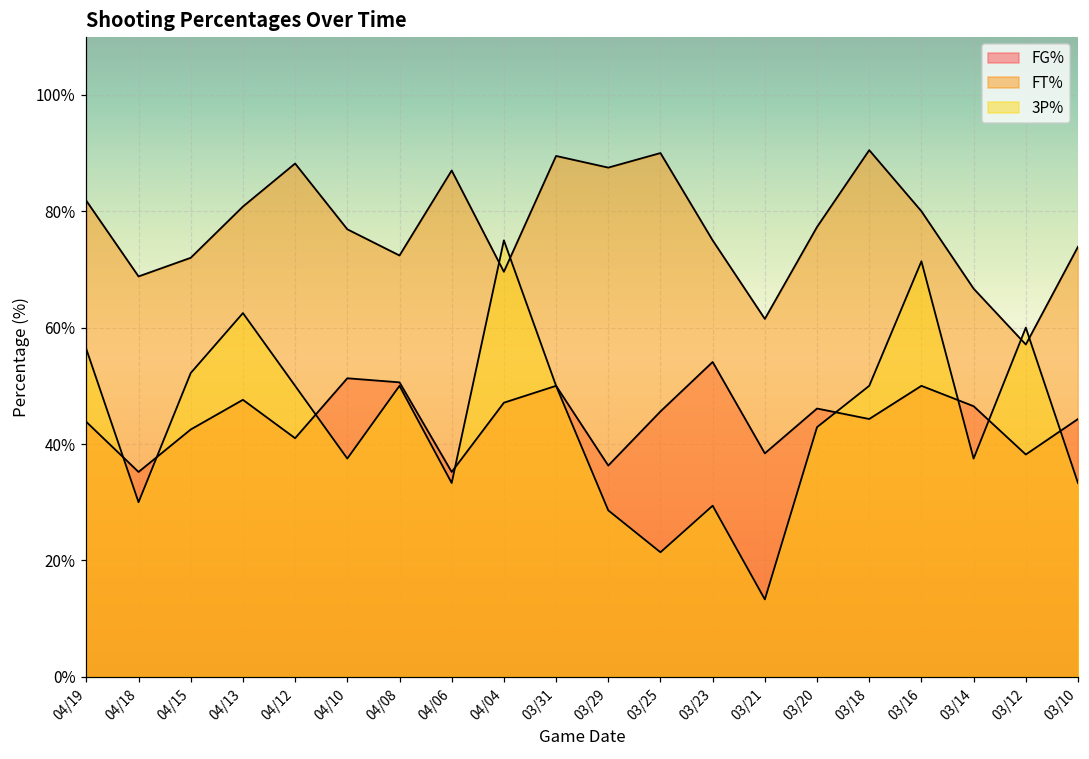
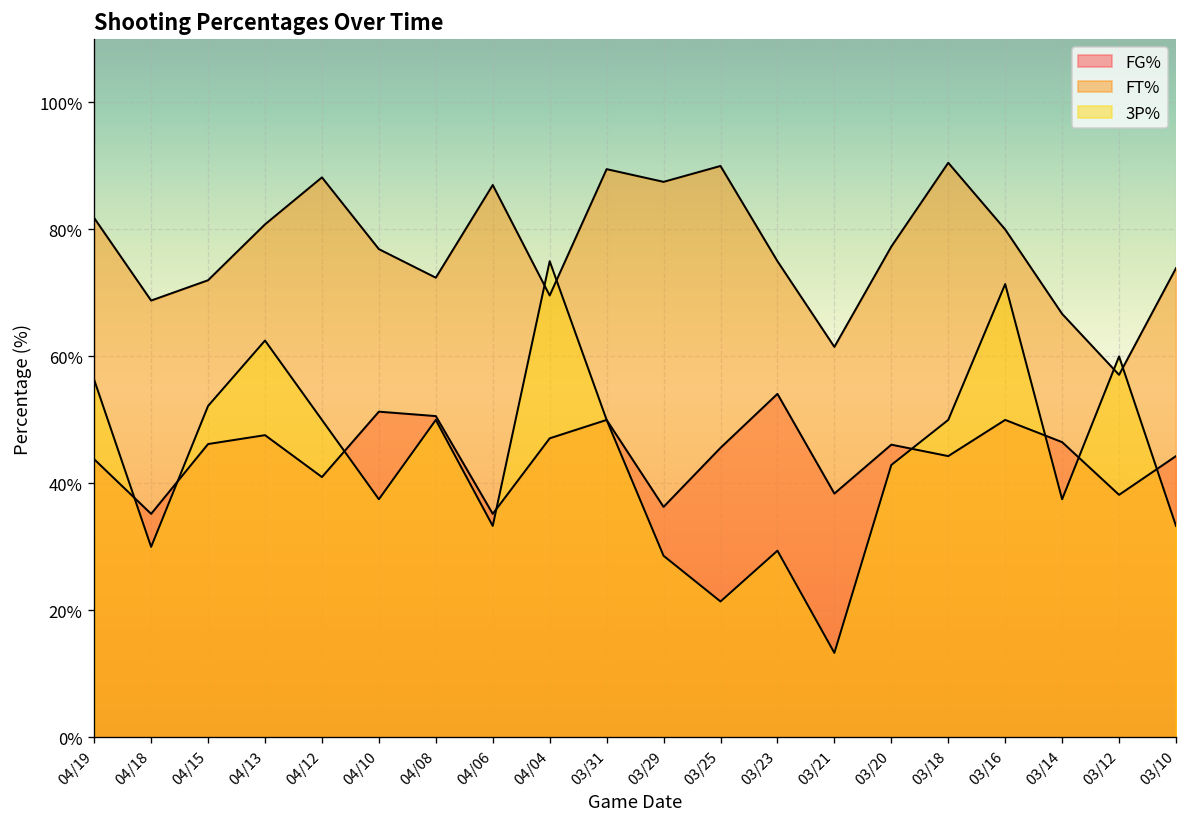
  {
    "FG%": {
      "04/19": "44%",
      "04/18": "35%",
-     "04/15": "43%",
+     "04/15": "46%",
      "04/13": "48%",
      "04/12": "41%",
      "04/10": "51%",
      "04/08": "51%",
      "04/06": "35%",
      "04/04": "47%",
      "03/29": "36%",
      "03/25": "46%",
      "03/23": "54%",
      "03/21": "38%",
      "03/20": "46%",
      "03/18": "44%",
      "03/16": "50%",
      "03/14": "47%",
      "03/12": "38%",
      "03/10": "44%"
    }
  }
